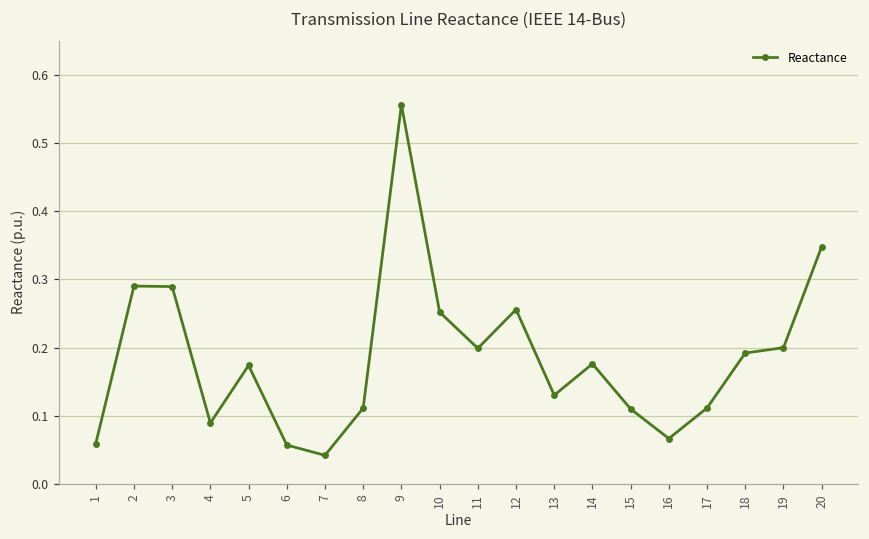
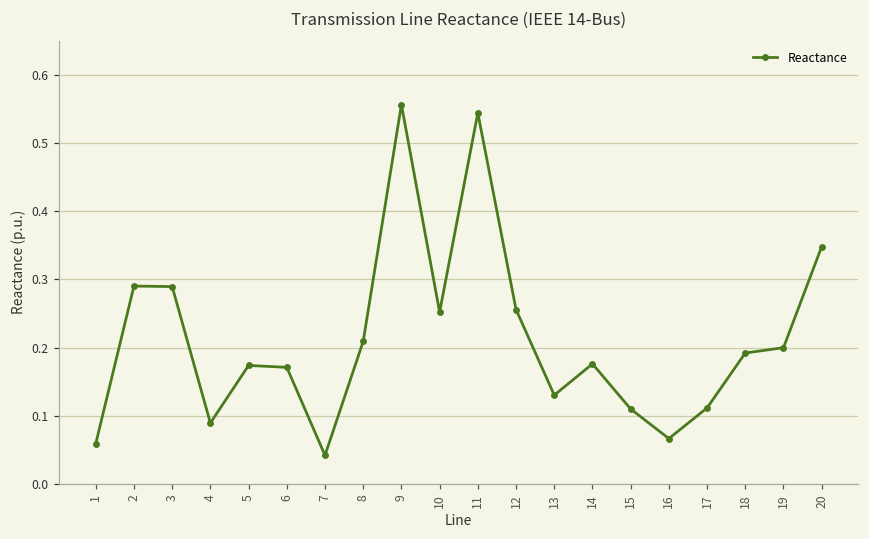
  {
    "1": 0.06,
    "2": 0.29,
    "3": 0.29,
    "4": 0.09,
    "5": 0.17,
-   "6": 0.06,
+   "6": 0.17,
    "7": 0.04,
-   "8": 0.11,
+   "8": 0.21,
    "9": 0.56,
    "10": 0.25,
-   "11": 0.20,
+   "11": 0.54,
    "12": 0.26,
    "13": 0.13,
    "14": 0.18,
    "15": 0.11,
    "16": 0.07,
    "17": 0.11,
    "18": 0.19,
    "19": 0.20,
    "20": 0.35
  }
